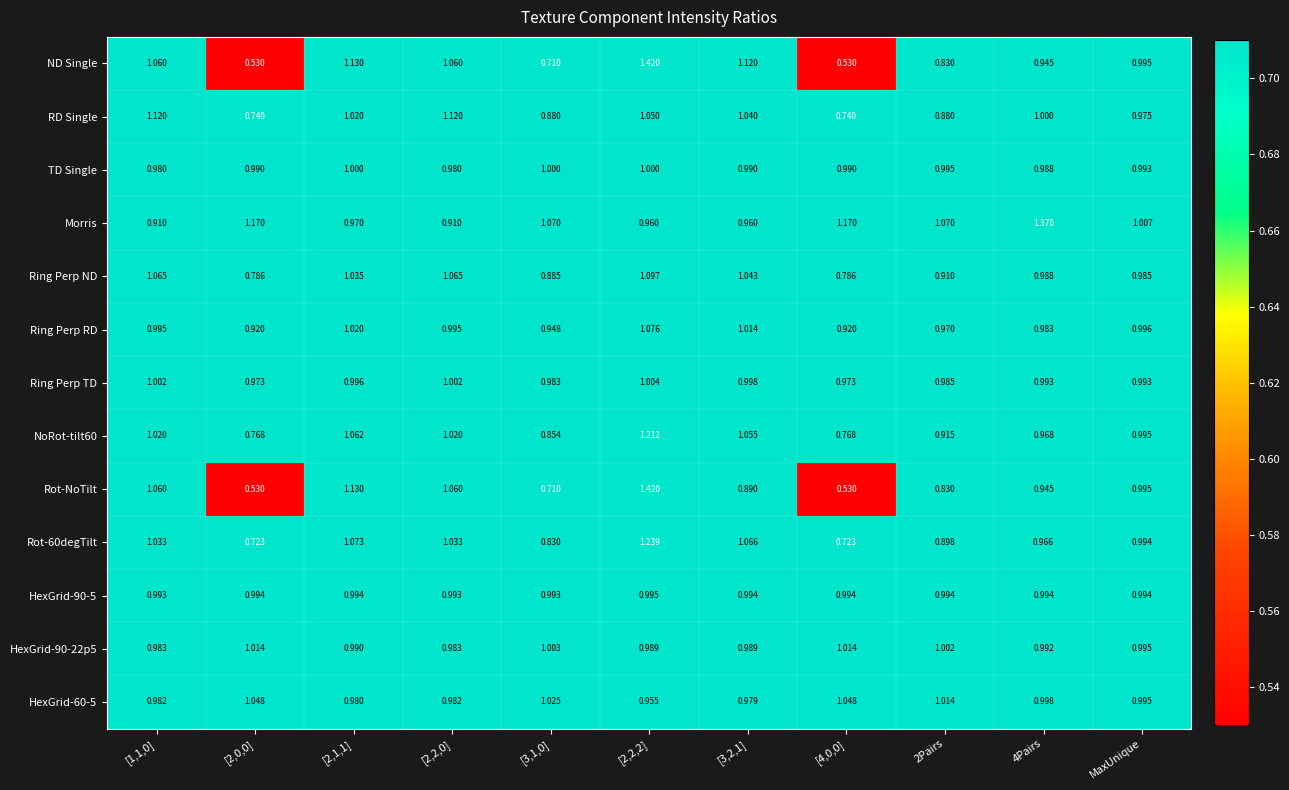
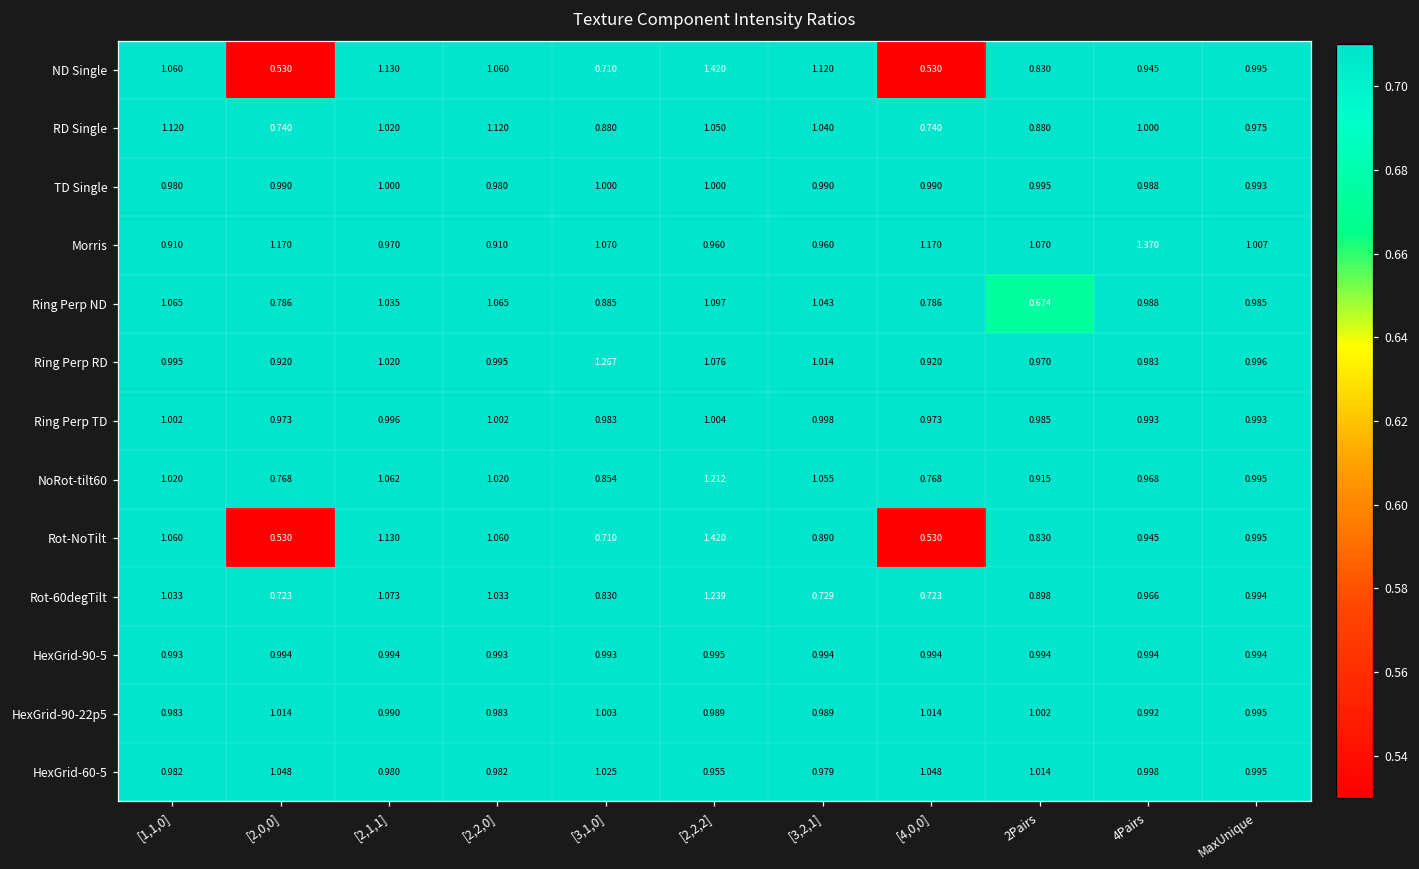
  {
    "ND Single": {
      "[1,1,0]": 1.060,
      "[2,0,0]": 0.530,
      "[2,1,1]": 1.130,
      "[2,2,0]": 1.060,
      "[3,1,0]": 0.710,
      "[2,2,2]": 1.420,
      "[3,2,1]": 1.120,
      "[4,0,0]": 0.530,
      "2Pairs": 0.830,
      "4Pairs": 0.945,
      "MaxUnique": 0.995
    },
    "RD Single": {
      "[1,1,0]": 1.120,
      "[2,0,0]": 0.740,
      "[2,1,1]": 1.020,
      "[2,2,0]": 1.120,
      "[3,1,0]": 0.880,
      "[2,2,2]": 1.050,
      "[3,2,1]": 1.040,
      "[4,0,0]": 0.740,
      "2Pairs": 0.880,
      "4Pairs": 1.000,
      "MaxUnique": 0.975
    },
    "TD Single": {
      "[1,1,0]": 0.980,
      "[2,0,0]": 0.990,
      "[2,1,1]": 1.000,
      "[2,2,0]": 0.980,
      "[3,1,0]": 1.000,
      "[2,2,2]": 1.000,
      "[3,2,1]": 0.990,
      "[4,0,0]": 0.990,
      "2Pairs": 0.995,
      "4Pairs": 0.988,
      "MaxUnique": 0.993
    },
    "Morris": {
      "[1,1,0]": 0.910,
      "[2,0,0]": 1.170,
      "[2,1,1]": 0.970,
      "[2,2,0]": 0.910,
      "[3,1,0]": 1.070,
      "[2,2,2]": 0.960,
      "[3,2,1]": 0.960,
      "[4,0,0]": 1.170,
      "2Pairs": 1.070,
      "4Pairs": 1.370,
      "MaxUnique": 1.007
    },
    "Ring Perp ND": {
      "[1,1,0]": 1.065,
      "[2,0,0]": 0.786,
      "[2,1,1]": 1.035,
      "[2,2,0]": 1.065,
      "[3,1,0]": 0.885,
      "[2,2,2]": 1.097,
      "[3,2,1]": 1.043,
      "[4,0,0]": 0.786,
-     "2Pairs": 0.910,
+     "2Pairs": 0.674,
      "4Pairs": 0.988,
      "MaxUnique": 0.985
    },
    "Ring Perp RD": {
      "[1,1,0]": 0.995,
      "[2,0,0]": 0.920,
      "[2,1,1]": 1.020,
      "[2,2,0]": 0.995,
-     "[3,1,0]": 0.948,
+     "[3,1,0]": 1.267,
      "[2,2,2]": 1.076,
      "[3,2,1]": 1.014,
      "[4,0,0]": 0.920,
      "2Pairs": 0.970,
      "4Pairs": 0.983,
      "MaxUnique": 0.996
    },
    "Ring Perp TD": {
      "[1,1,0]": 1.002,
      "[2,0,0]": 0.973,
      "[2,1,1]": 0.996,
      "[2,2,0]": 1.002,
      "[3,1,0]": 0.983,
      "[2,2,2]": 1.004,
      "[3,2,1]": 0.998,
      "[4,0,0]": 0.973,
      "2Pairs": 0.985,
      "4Pairs": 0.993,
      "MaxUnique": 0.993
    },
    "NoRot-tilt60": {
      "[1,1,0]": 1.020,
      "[2,0,0]": 0.768,
      "[2,1,1]": 1.062,
      "[2,2,0]": 1.020,
      "[3,1,0]": 0.854,
      "[2,2,2]": 1.212,
      "[3,2,1]": 1.055,
      "[4,0,0]": 0.768,
      "2Pairs": 0.915,
      "4Pairs": 0.968,
      "MaxUnique": 0.995
    },
    "Rot-NoTilt": {
      "[1,1,0]": 1.060,
      "[2,0,0]": 0.530,
      "[2,1,1]": 1.130,
      "[2,2,0]": 1.060,
      "[3,1,0]": 0.710,
      "[2,2,2]": 1.420,
      "[3,2,1]": 0.890,
      "[4,0,0]": 0.530,
      "2Pairs": 0.830,
      "4Pairs": 0.945,
      "MaxUnique": 0.995
    },
    "Rot-60degTilt": {
      "[1,1,0]": 1.033,
      "[2,0,0]": 0.723,
      "[2,1,1]": 1.073,
      "[2,2,0]": 1.033,
      "[3,1,0]": 0.830,
      "[2,2,2]": 1.239,
-     "[3,2,1]": 1.066,
+     "[3,2,1]": 0.729,
      "[4,0,0]": 0.723,
      "2Pairs": 0.898,
      "4Pairs": 0.966,
      "MaxUnique": 0.994
    },
    "HexGrid-90-5": {
      "[1,1,0]": 0.993,
      "[2,0,0]": 0.994,
      "[2,1,1]": 0.994,
      "[2,2,0]": 0.993,
      "[3,1,0]": 0.993,
      "[2,2,2]": 0.995,
      "[3,2,1]": 0.994,
      "[4,0,0]": 0.994,
      "2Pairs": 0.994,
      "4Pairs": 0.994,
      "MaxUnique": 0.994
    },
    "HexGrid-90-22p5": {
      "[1,1,0]": 0.983,
      "[2,0,0]": 1.014,
      "[2,1,1]": 0.990,
      "[2,2,0]": 0.983,
      "[3,1,0]": 1.003,
      "[2,2,2]": 0.989,
      "[3,2,1]": 0.989,
      "[4,0,0]": 1.014,
      "2Pairs": 1.002,
      "4Pairs": 0.992,
      "MaxUnique": 0.995
    },
    "HexGrid-60-5": {
      "[1,1,0]": 0.982,
      "[2,0,0]": 1.048,
      "[2,1,1]": 0.980,
      "[2,2,0]": 0.982,
      "[3,1,0]": 1.025,
      "[2,2,2]": 0.955,
      "[3,2,1]": 0.979,
      "[4,0,0]": 1.048,
      "2Pairs": 1.014,
      "4Pairs": 0.998,
      "MaxUnique": 0.995
    }
  }
